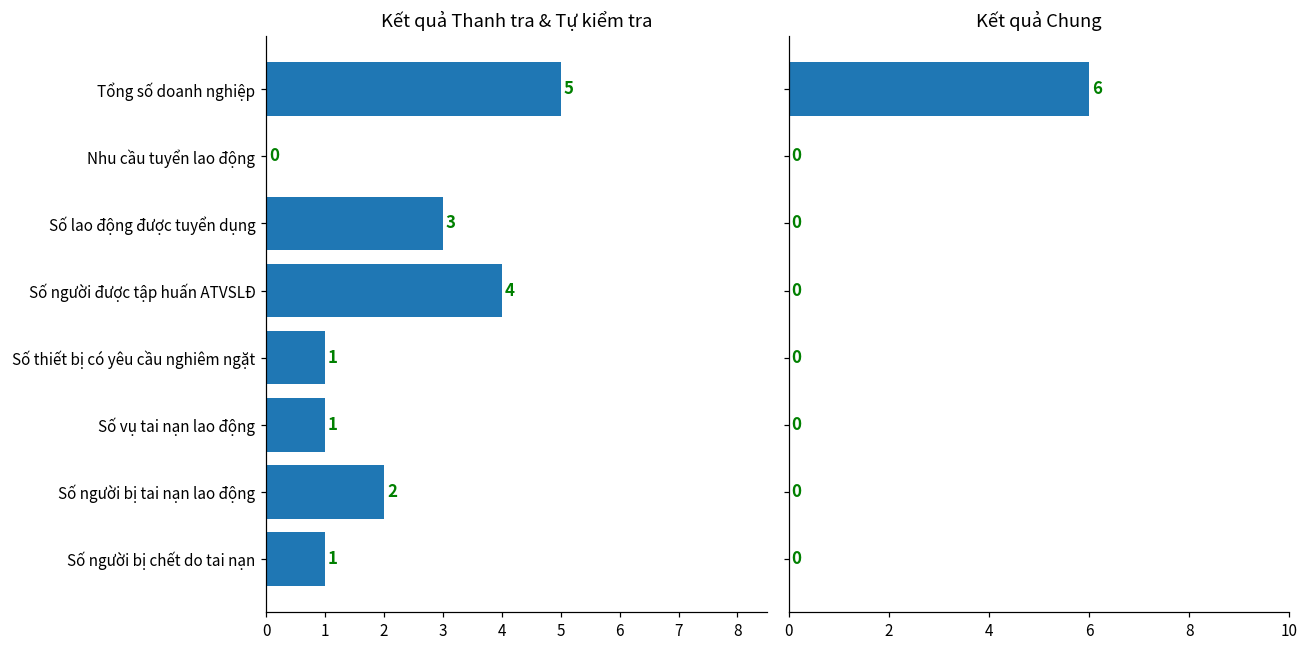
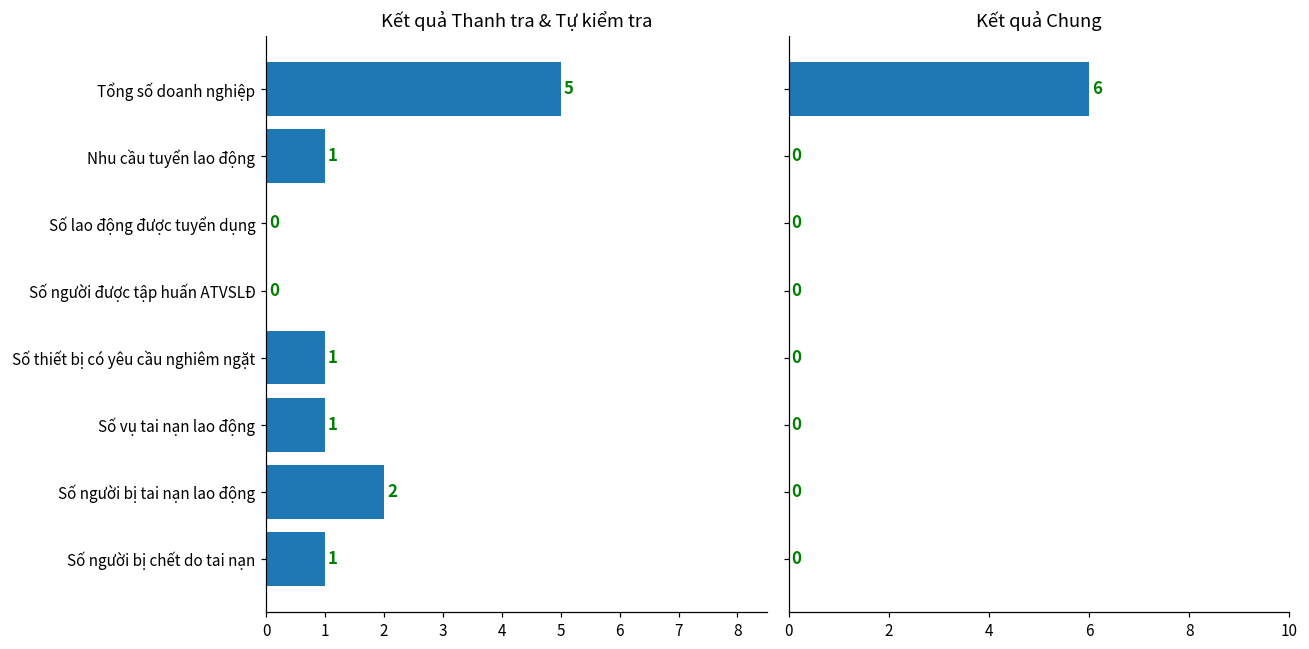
  {
    "Kết quả Thanh tra & Tự kiểm tra": {
      "Tổng số doanh nghiệp": 5,
-     "Nhu cầu tuyển lao động": 0,
-     "Số lao động được tuyển dụng": 3,
-     "Số người được tập huấn ATVSLĐ": 4,
+     "Nhu cầu tuyển lao động": 1,
+     "Số lao động được tuyển dụng": 0,
+     "Số người được tập huấn ATVSLĐ": 0,
      "Số thiết bị có yêu cầu nghiêm ngặt": 1,
      "Số vụ tai nạn lao động": 1,
      "Số người bị tai nạn lao động": 2,
      "Số người bị chết do tai nạn": 1
    }
  }
